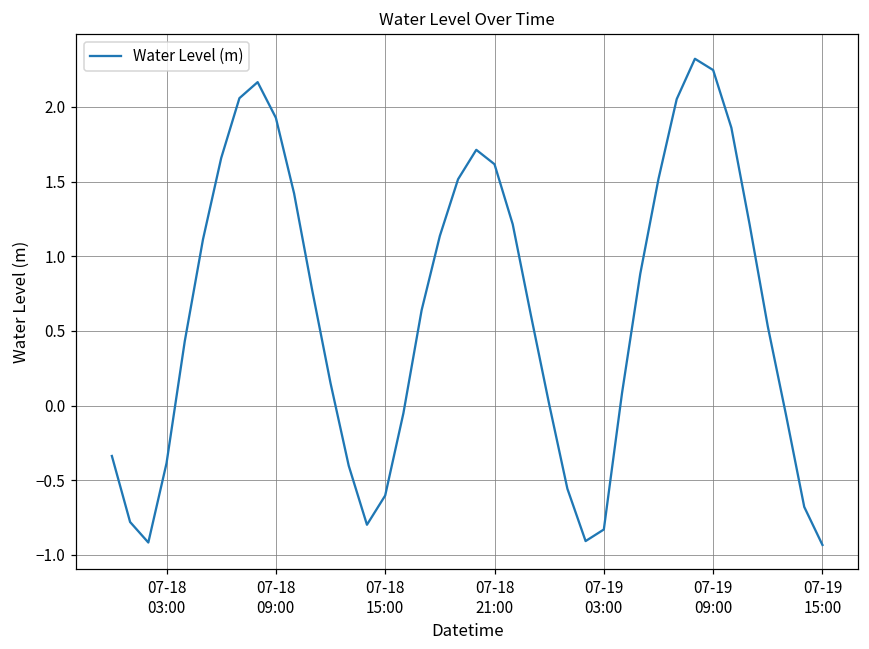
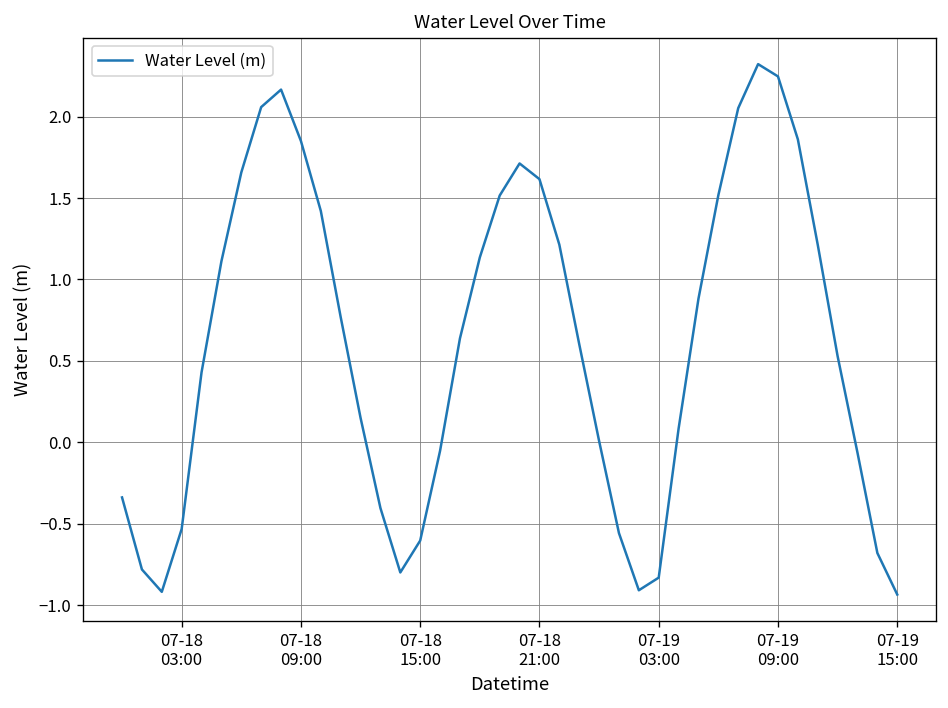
  {
-   "07-18 03:00": -0.39,
-   "07-18 09:00": 1.93,
+   "07-18 03:00": -0.53,
+   "07-18 09:00": 1.85,
    "07-18 15:00": -0.60,
    "07-18 21:00": 1.62,
    "07-19 03:00": -0.83,
    "07-19 09:00": 2.25,
    "07-19 15:00": -0.93
  }
